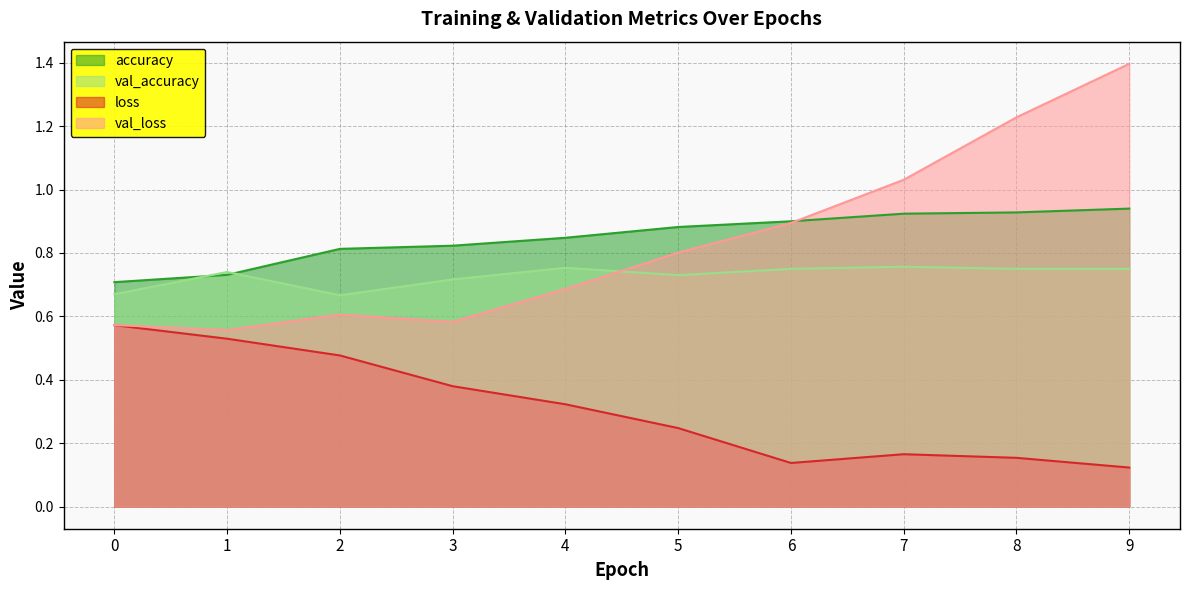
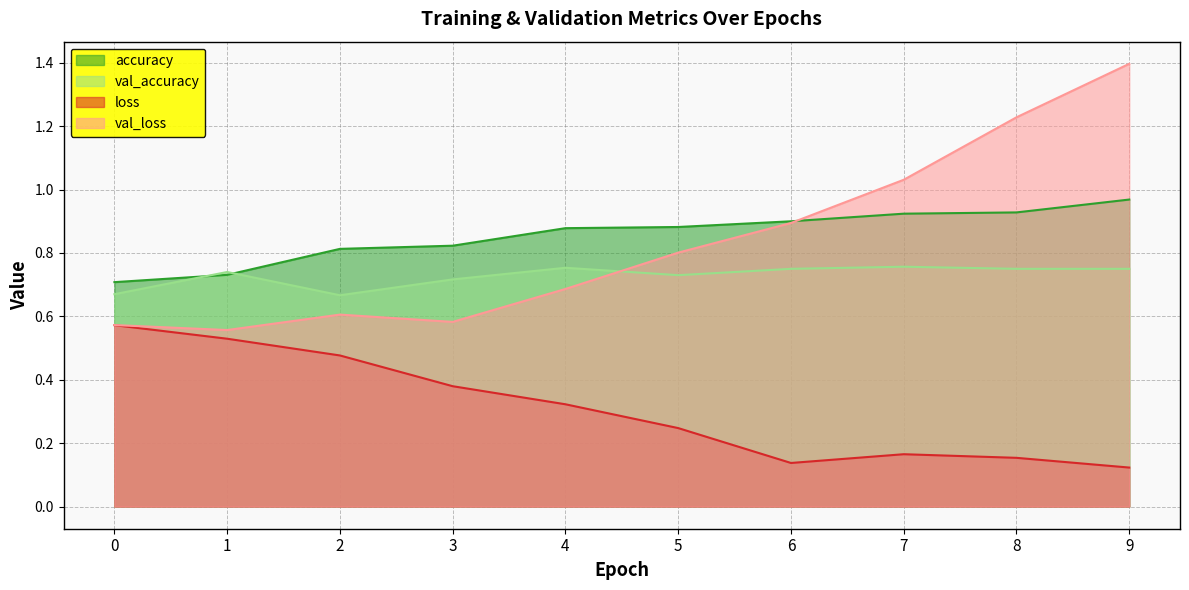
  {
    "accuracy": {
      "0": 0.71,
      "1": 0.73,
      "2": 0.81,
      "3": 0.82,
-     "4": 0.85,
+     "4": 0.88,
      "5": 0.88,
      "7": 0.92,
      "8": 0.93,
-     "9": 0.94
+     "9": 0.97
    },
    "val_accuracy": {
      "0": 0.67,
      "1": 0.74,
      "2": 0.67,
      "3": 0.72,
      "4": 0.75,
      "5": 0.73,
      "6": 0.75,
      "7": 0.76,
      "8": 0.75,
      "9": 0.75
    },
    "loss": {
      "1": 0.53,
      "2": 0.48,
      "3": 0.38,
      "4": 0.32,
      "5": 0.25,
      "6": 0.14,
      "7": 0.17,
      "8": 0.15,
      "9": 0.12
    },
    "val_loss": {
      "1": 0.56,
      "2": 0.61,
      "3": 0.58,
      "4": 0.69,
      "5": 0.80,
      "7": 1.03,
      "8": 1.23,
      "9": 1.40
    }
  }
